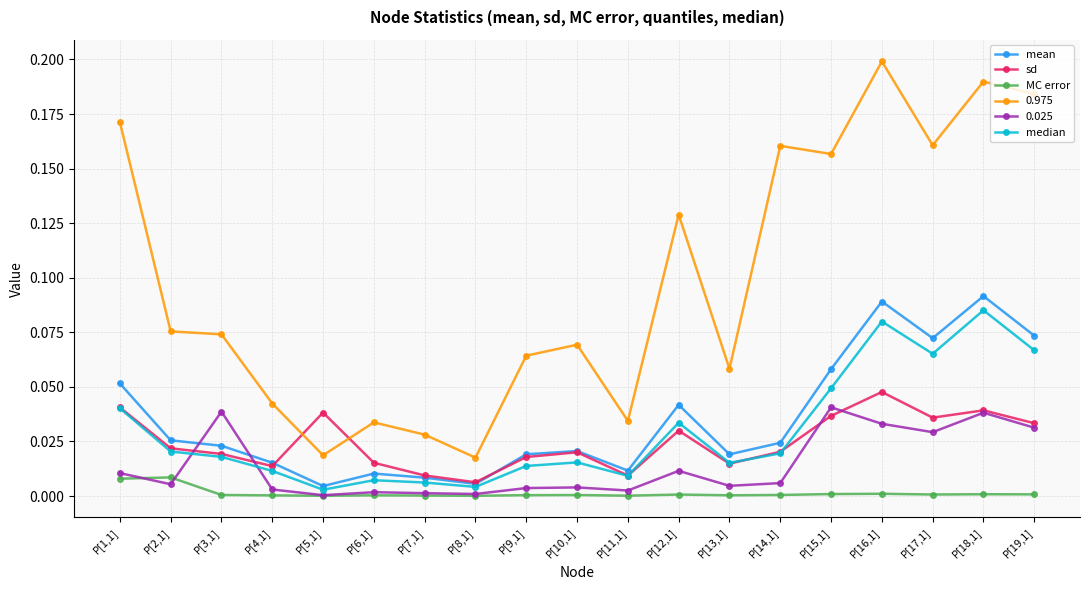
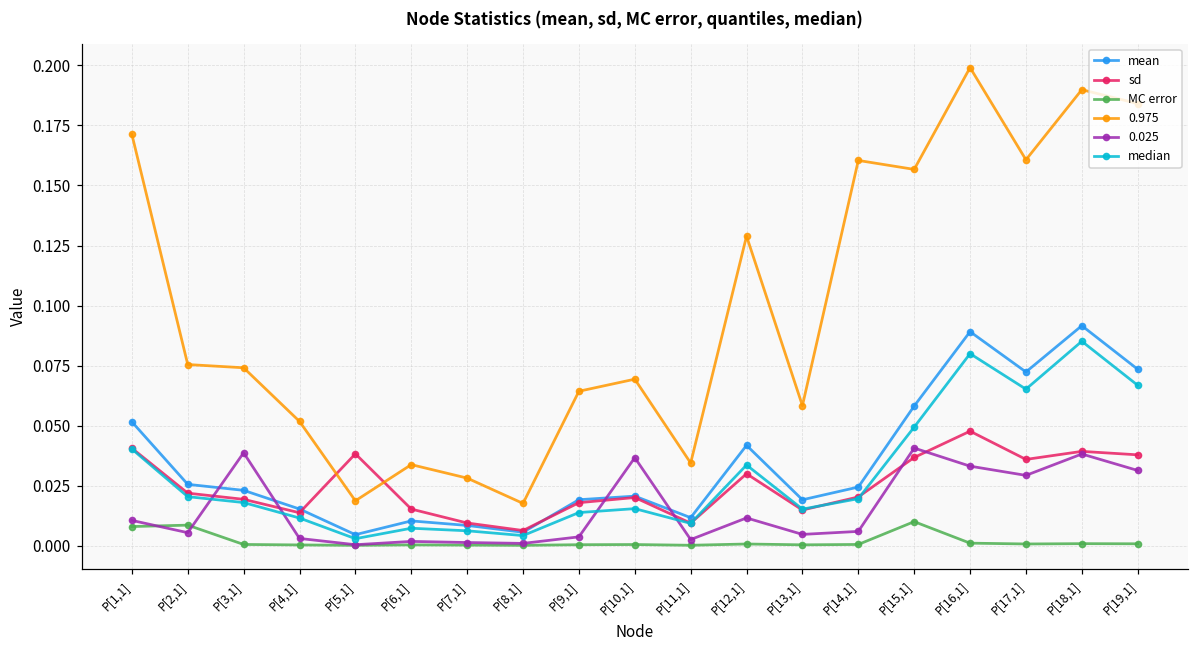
  {
    "sd": {
      "P[2,1]": 0.022,
      "P[3,1]": 0.019,
      "P[4,1]": 0.014,
      "P[5,1]": 0.038,
      "P[6,1]": 0.015,
      "P[9,1]": 0.018,
      "P[12,1]": 0.030,
      "P[15,1]": 0.037,
      "P[16,1]": 0.048,
      "P[17,1]": 0.036,
-     "P[19,1]": 0.033
+     "P[19,1]": 0.038
    },
    "MC error": {
      "P[1,1]": 0.008,
      "P[2,1]": 0.009,
      "P[3,1]": 0.000,
      "P[4,1]": 0.000,
      "P[6,1]": 0.000,
      "P[9,1]": 0.000,
      "P[10,1]": 0.000,
      "P[11,1]": 0.000,
      "P[12,1]": 0.001,
      "P[13,1]": 0.000,
      "P[14,1]": 0.000,
-     "P[15,1]": 0.001,
+     "P[15,1]": 0.010,
      "P[16,1]": 0.001,
      "P[17,1]": 0.001,
      "P[18,1]": 0.001,
      "P[19,1]": 0.001
    },
    "0.975": {
      "P[1,1]": 0.171,
      "P[2,1]": 0.075,
      "P[3,1]": 0.074,
-     "P[4,1]": 0.042,
+     "P[4,1]": 0.052,
      "P[5,1]": 0.019,
      "P[6,1]": 0.034,
      "P[7,1]": 0.028,
      "P[8,1]": 0.018,
      "P[9,1]": 0.064,
      "P[10,1]": 0.069,
      "P[11,1]": 0.034,
      "P[12,1]": 0.129,
      "P[13,1]": 0.058,
      "P[14,1]": 0.160,
      "P[15,1]": 0.157,
      "P[16,1]": 0.199,
      "P[17,1]": 0.161,
      "P[18,1]": 0.190
    },
    "0.025": {
      "P[1,1]": 0.011,
      "P[2,1]": 0.005,
      "P[3,1]": 0.039,
      "P[4,1]": 0.003,
      "P[6,1]": 0.002,
      "P[9,1]": 0.004,
-     "P[10,1]": 0.004,
+     "P[10,1]": 0.037,
      "P[11,1]": 0.003,
      "P[12,1]": 0.012,
      "P[13,1]": 0.005,
      "P[14,1]": 0.006,
      "P[15,1]": 0.041,
      "P[16,1]": 0.033,
      "P[17,1]": 0.029,
      "P[19,1]": 0.031
    }
  }
